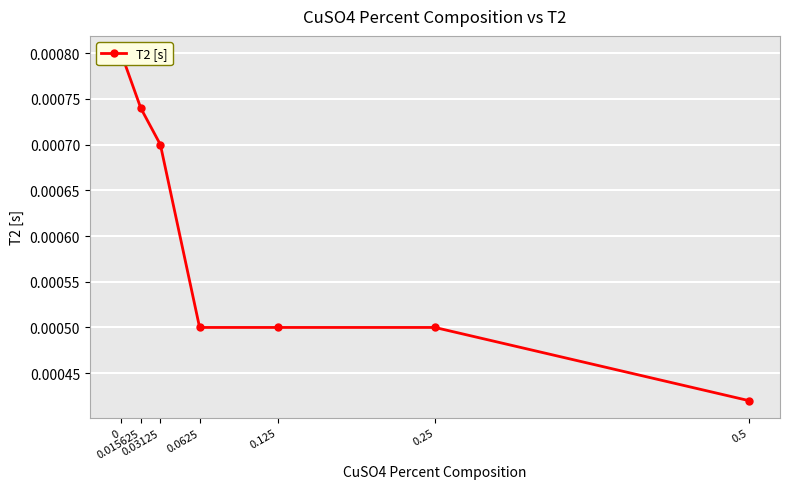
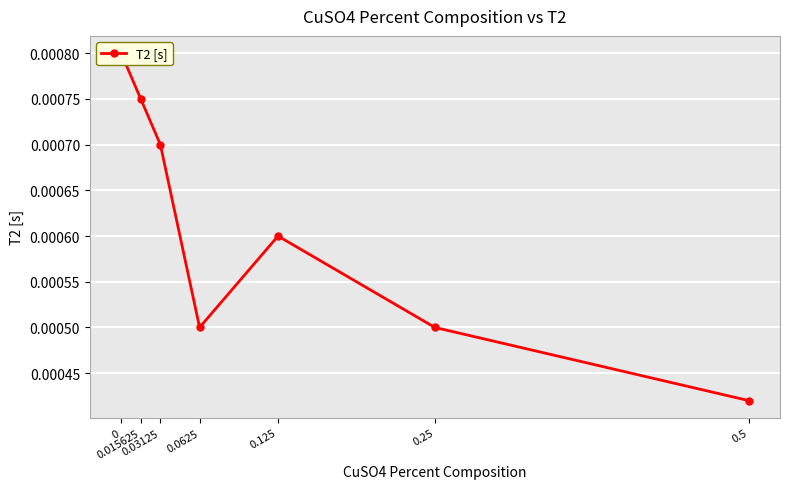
  {
-   "0.015625": 0.00074,
+   "0.015625": 0.00075,
    "0.03125": 0.00070,
    "0.0625": 0.00050,
-   "0.125": 0.0005,
+   "0.125": 0.0006,
    "0.25": 0.00050,
    "0.5": 0.00042
  }
